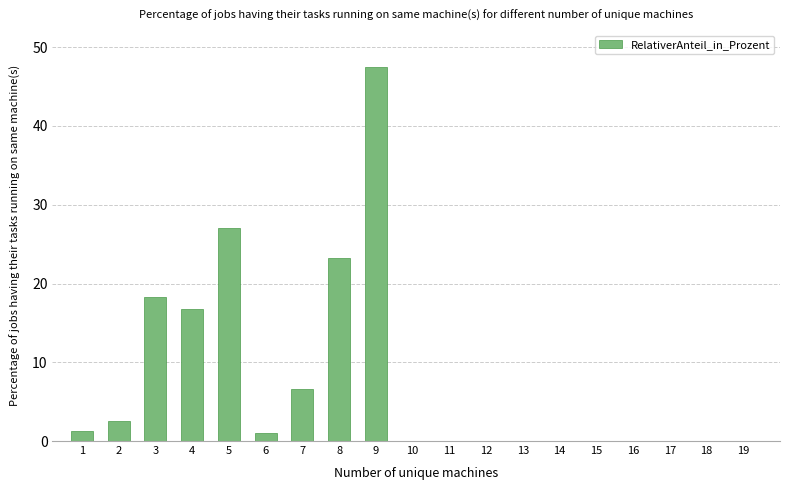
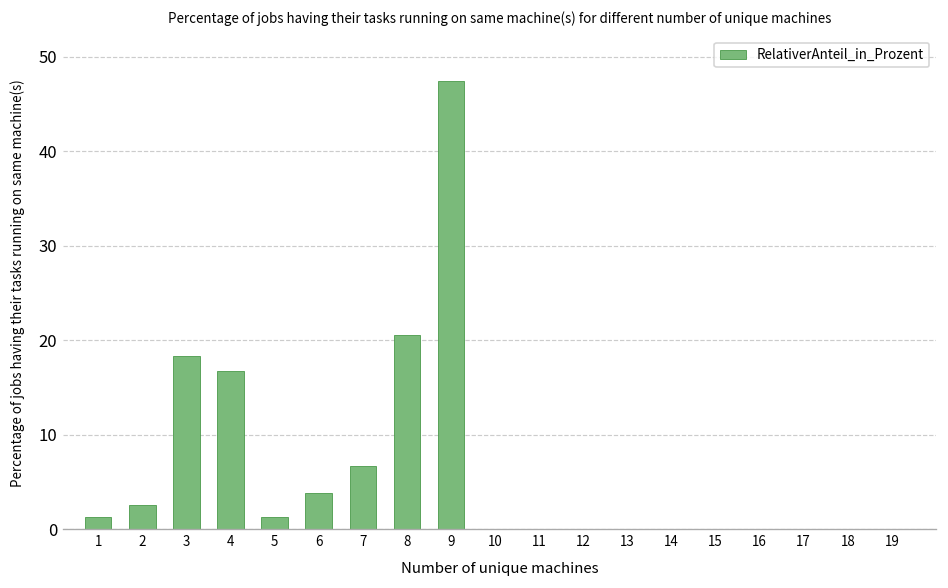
  {
    "1": 1,
    "2": 3,
    "3": 18,
    "4": 17,
-   "5": 27,
-   "6": 1,
+   "5": 1,
+   "6": 4,
    "7": 7,
-   "8": 23,
+   "8": 21,
    "9": 47
  }
